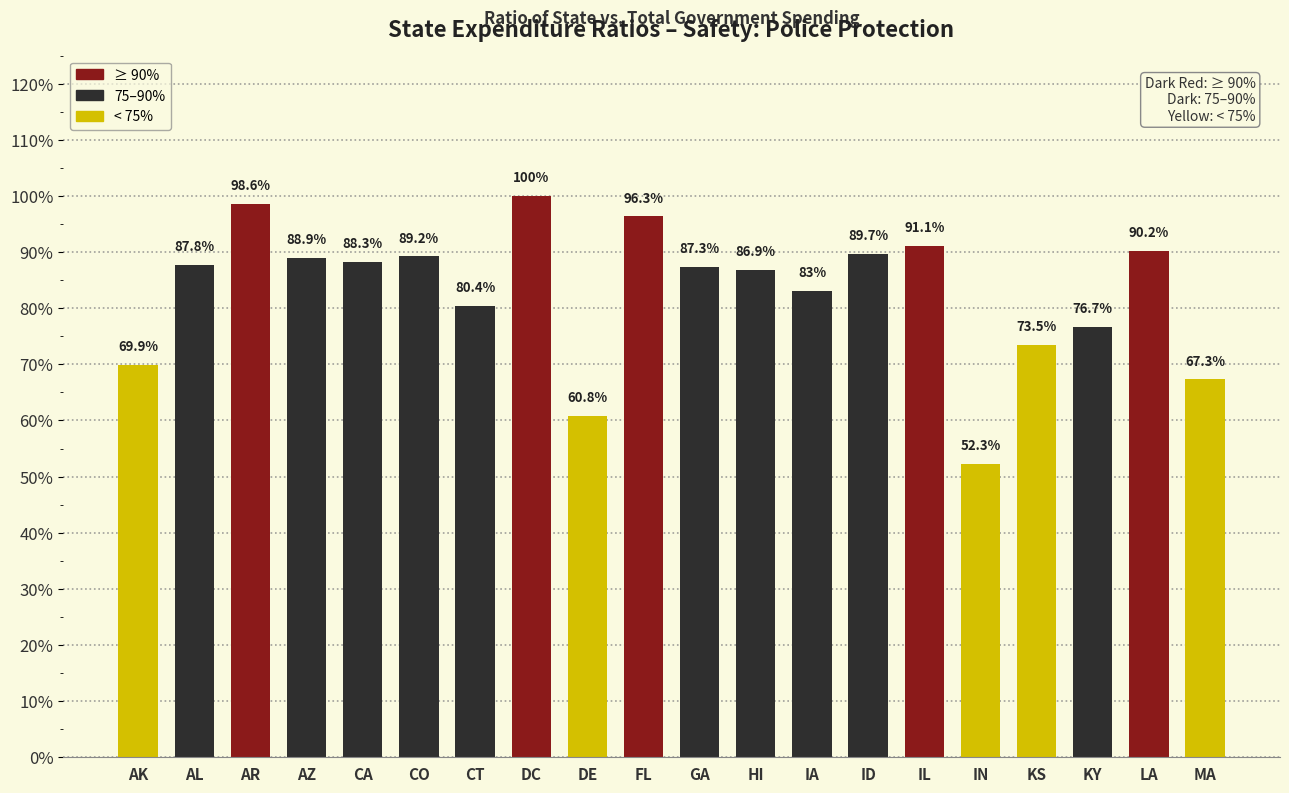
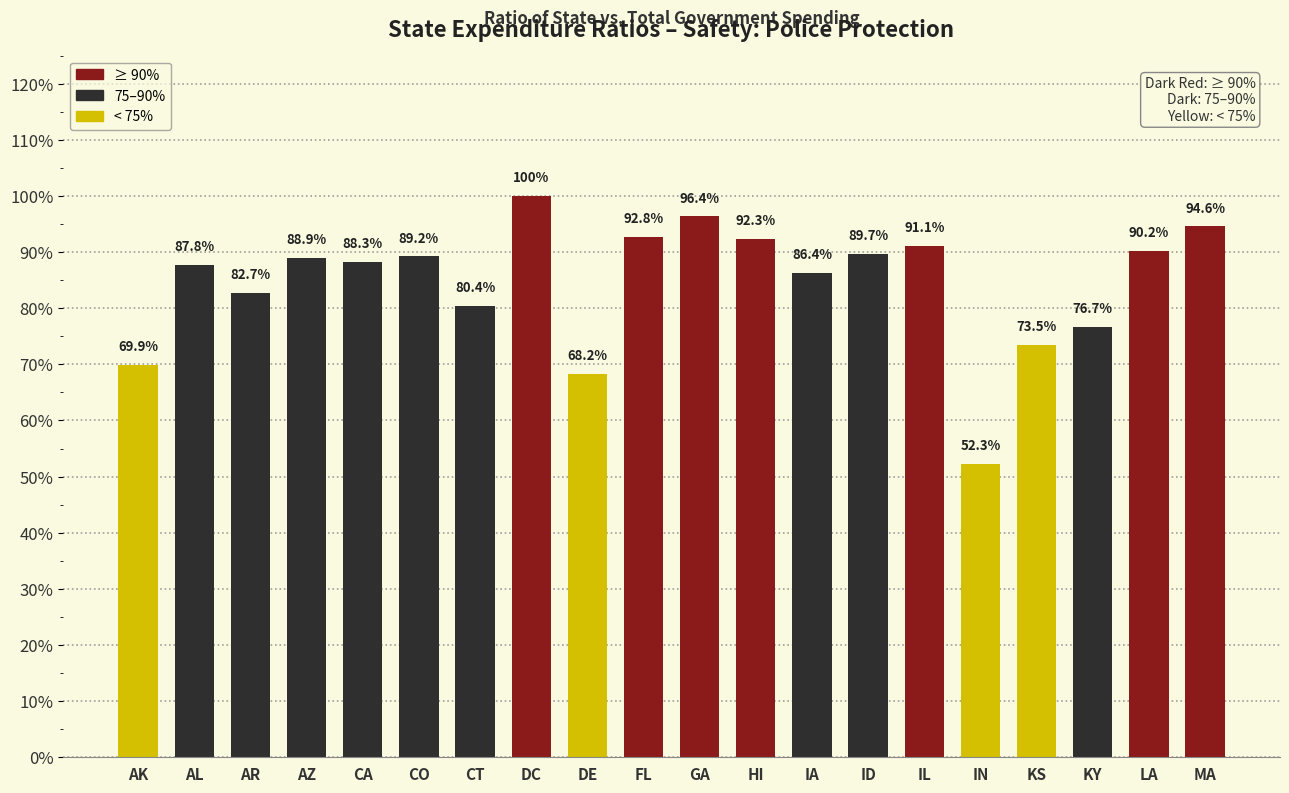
  {
    "AK": "69.9%",
    "AL": "87.8%",
-   "AR": "98.6%",
+   "AR": "82.7%",
    "AZ": "88.9%",
    "CA": "88.3%",
    "CO": "89.2%",
    "CT": "80.4%",
    "DC": "100%",
-   "DE": "60.8%",
-   "FL": "96.3%",
-   "GA": "87.3%",
-   "HI": "86.9%",
-   "IA": "83%",
+   "DE": "68.2%",
+   "FL": "92.8%",
+   "GA": "96.4%",
+   "HI": "92.3%",
+   "IA": "86.4%",
    "ID": "89.7%",
    "IL": "91.1%",
    "IN": "52.3%",
    "KS": "73.5%",
    "KY": "76.7%",
    "LA": "90.2%",
-   "MA": "67.3%"
+   "MA": "94.6%"
  }
